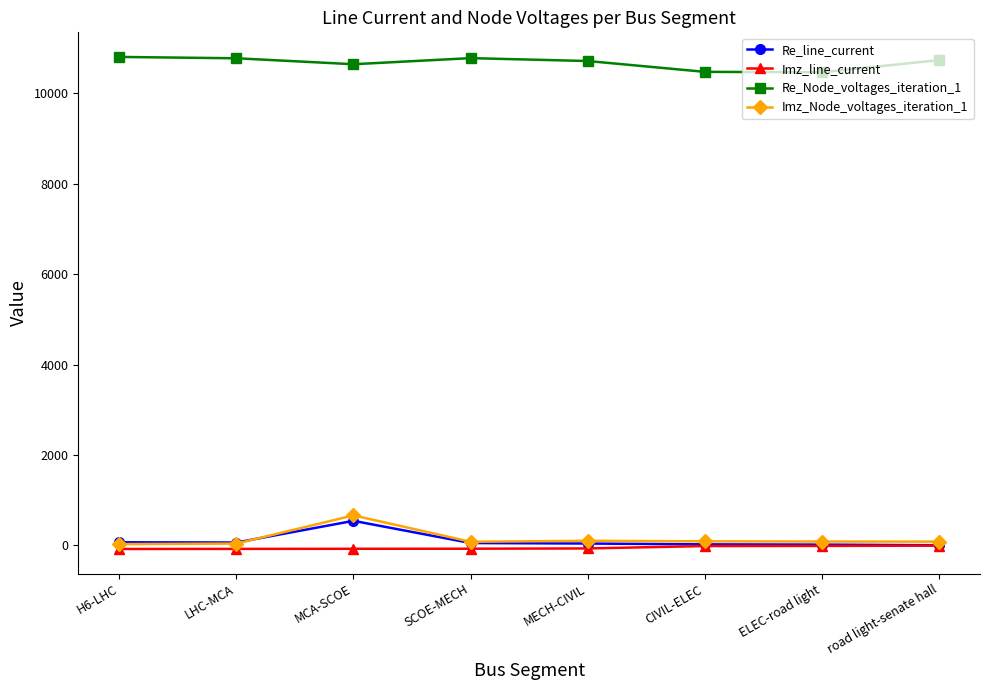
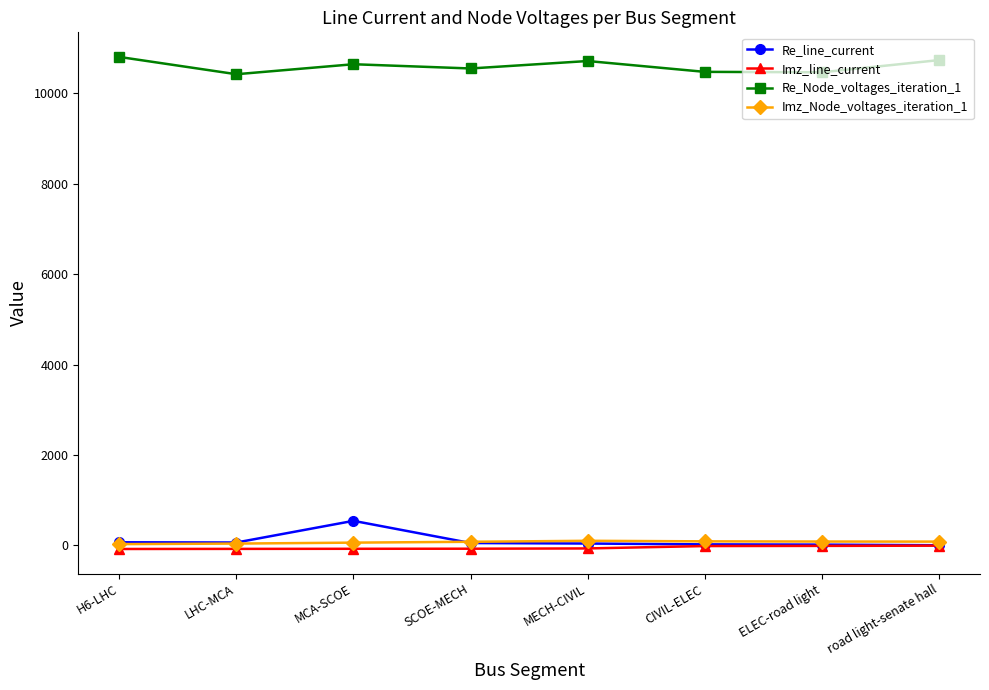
  {
    "Re_line_current": {
      "MCA-SCOE": 500,
      "MECH-CIVIL": 0
    },
    "Imz_line_current": {
      "H6-LHC": -100,
      "LHC-MCA": -100,
      "MCA-SCOE": -100,
      "SCOE-MECH": -100,
      "MECH-CIVIL": -100
    },
    "Re_Node_voltages_iteration_1": {
      "H6-LHC": 10800,
-     "LHC-MCA": 10800,
+     "LHC-MCA": 10400,
      "MCA-SCOE": 10600,
-     "SCOE-MECH": 10800,
+     "SCOE-MECH": 10500,
      "MECH-CIVIL": 10700,
      "CIVIL-ELEC": 10500
    },
    "Imz_Node_voltages_iteration_1": {
-     "MCA-SCOE": 700,
+     "MCA-SCOE": 100,
      "MECH-CIVIL": 100,
      "CIVIL-ELEC": 100,
      "ELEC-road light": 100,
      "road light-senate hall": 100
    }
  }
